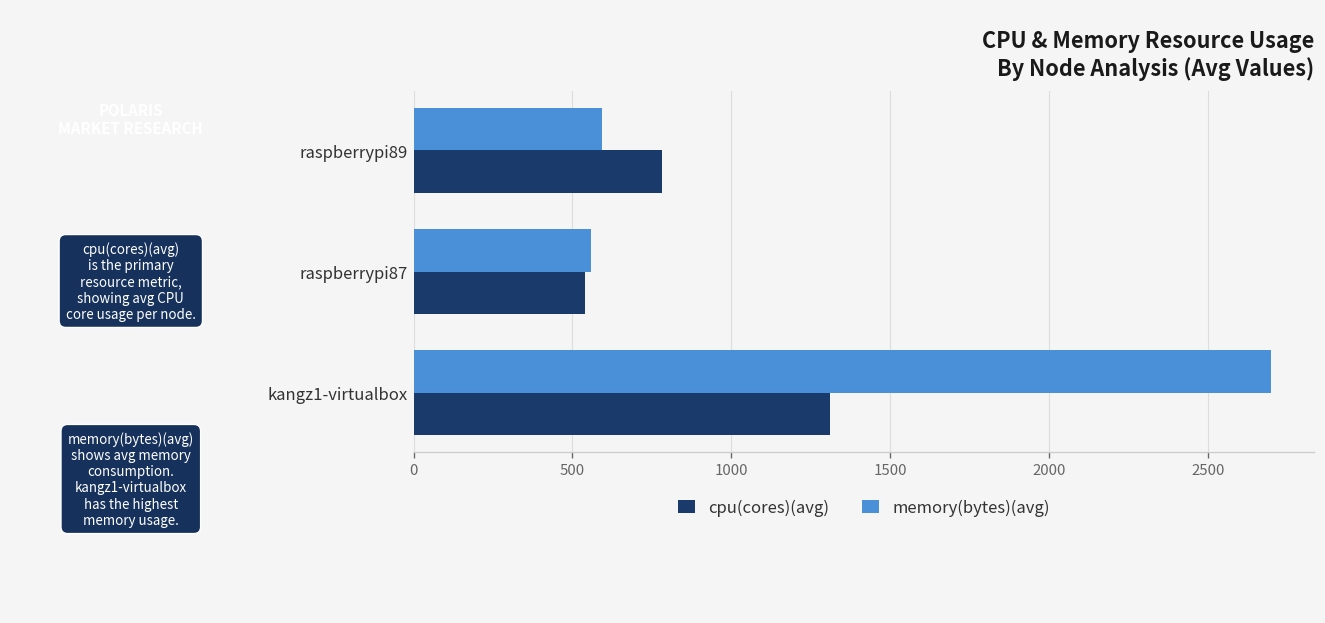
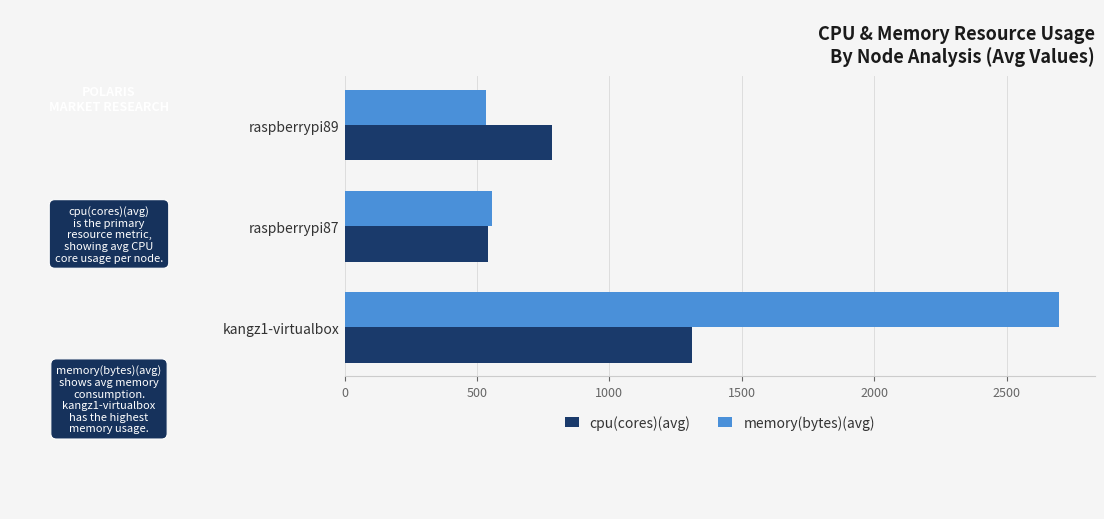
  {
    "cpu(cores)(avg)": {
      "raspberrypi89": 780,
      "raspberrypi87": 540,
      "kangz1-virtualbox": 1310
    },
    "memory(bytes)(avg)": {
-     "raspberrypi89": 590,
+     "raspberrypi89": 540,
      "raspberrypi87": 560,
      "kangz1-virtualbox": 2700
    }
  }
